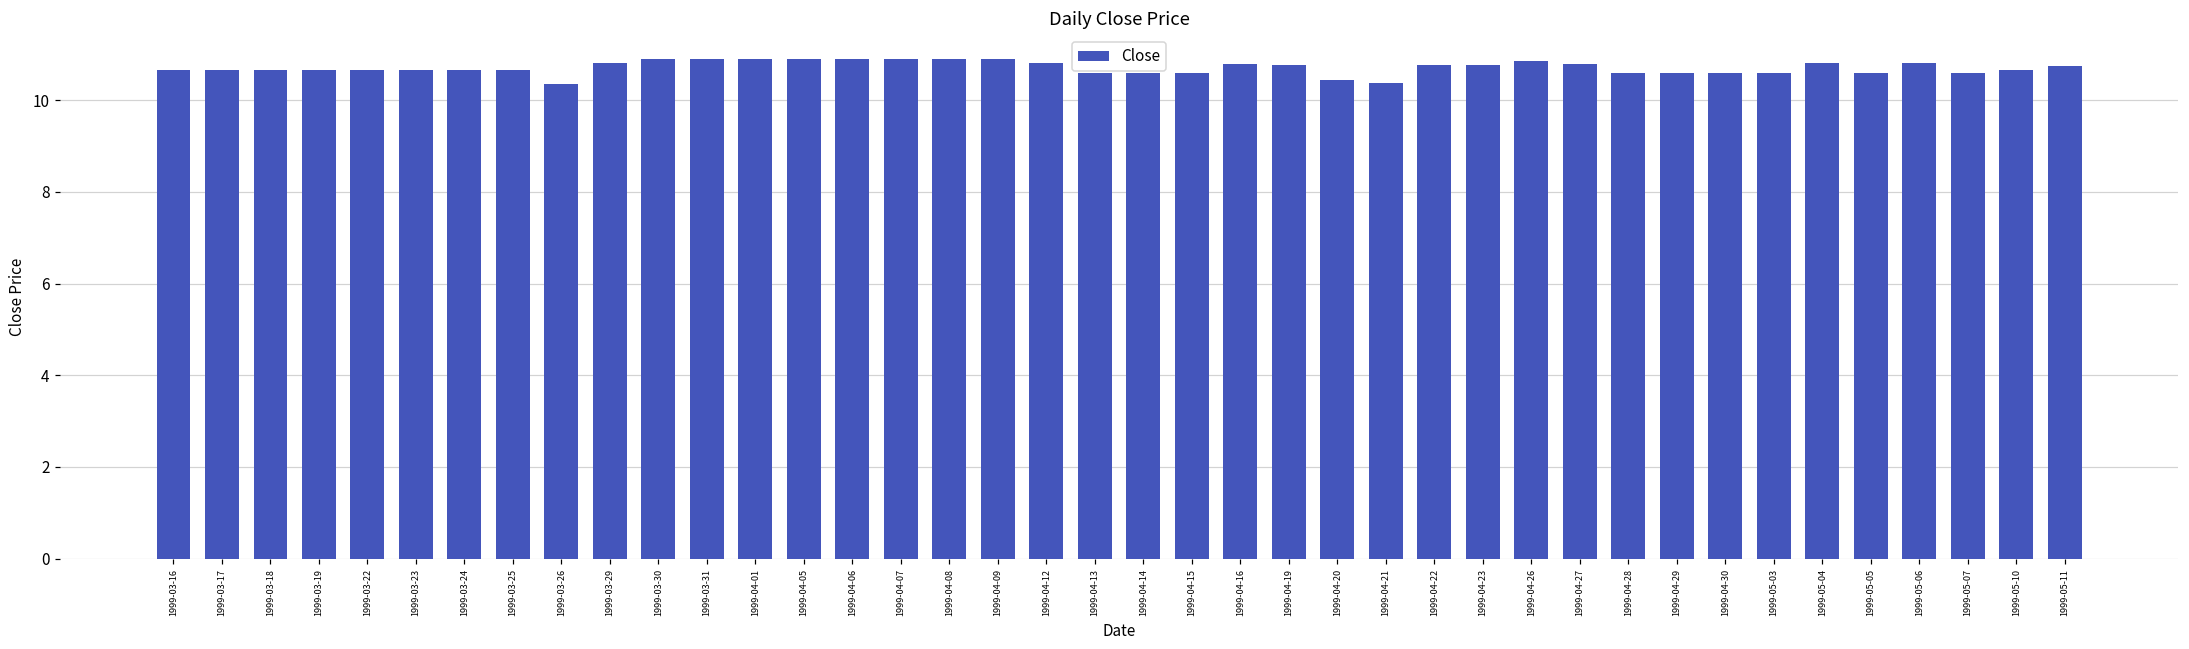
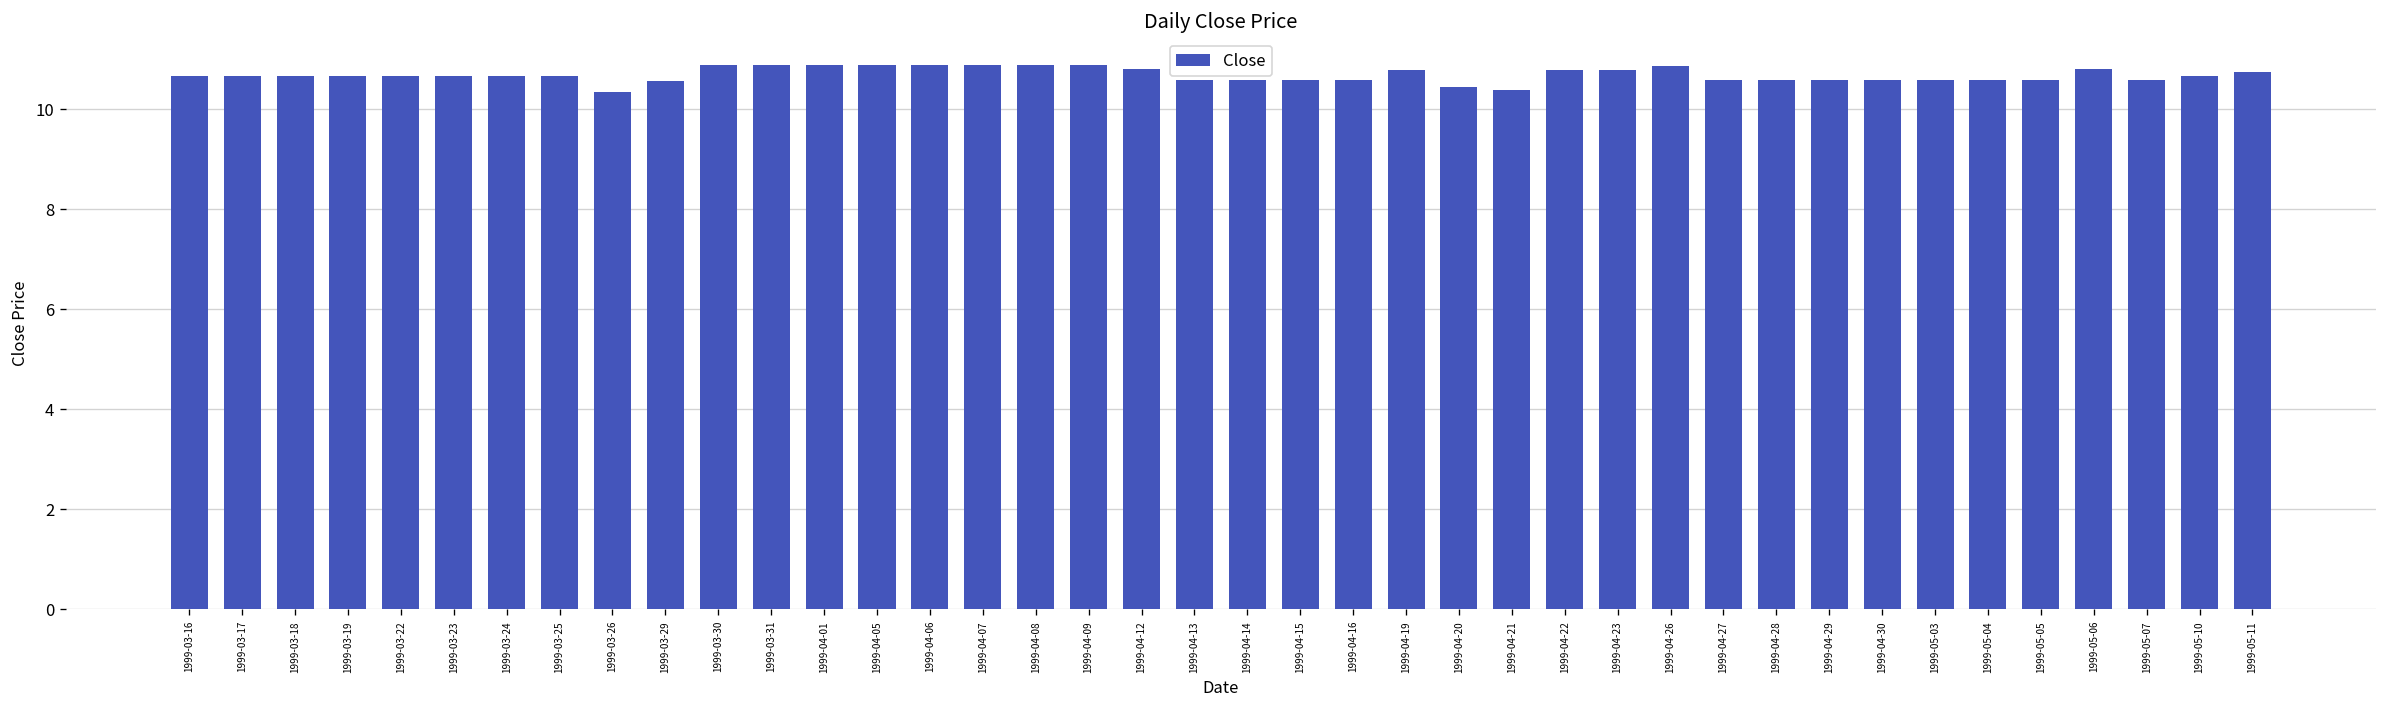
  {
    "1999-03-16": 10.7,
    "1999-03-17": 10.7,
    "1999-03-18": 10.7,
    "1999-03-19": 10.7,
    "1999-03-22": 10.7,
    "1999-03-23": 10.7,
    "1999-03-24": 10.7,
    "1999-03-25": 10.7,
    "1999-03-26": 10.3,
-   "1999-03-29": 10.8,
+   "1999-03-29": 10.6,
    "1999-03-30": 10.9,
    "1999-03-31": 10.9,
    "1999-04-01": 10.9,
    "1999-04-05": 10.9,
    "1999-04-06": 10.9,
    "1999-04-07": 10.9,
    "1999-04-08": 10.9,
    "1999-04-09": 10.9,
    "1999-04-12": 10.8,
    "1999-04-13": 10.6,
    "1999-04-14": 10.6,
    "1999-04-15": 10.6,
-   "1999-04-16": 10.8,
+   "1999-04-16": 10.6,
    "1999-04-19": 10.8,
    "1999-04-20": 10.4,
    "1999-04-21": 10.4,
    "1999-04-22": 10.8,
    "1999-04-23": 10.8,
    "1999-04-26": 10.9,
-   "1999-04-27": 10.8,
+   "1999-04-27": 10.6,
    "1999-04-28": 10.6,
    "1999-04-29": 10.6,
    "1999-04-30": 10.6,
    "1999-05-03": 10.6,
-   "1999-05-04": 10.8,
+   "1999-05-04": 10.6,
    "1999-05-05": 10.6,
    "1999-05-06": 10.8,
    "1999-05-07": 10.6,
    "1999-05-10": 10.7,
    "1999-05-11": 10.7
  }
